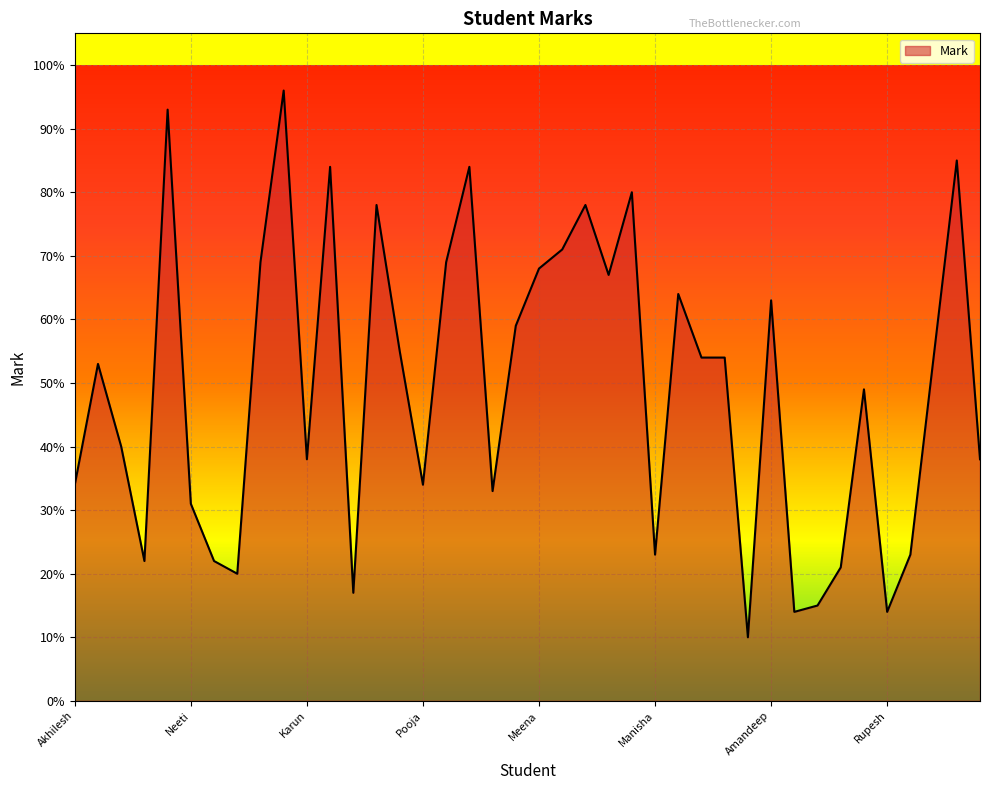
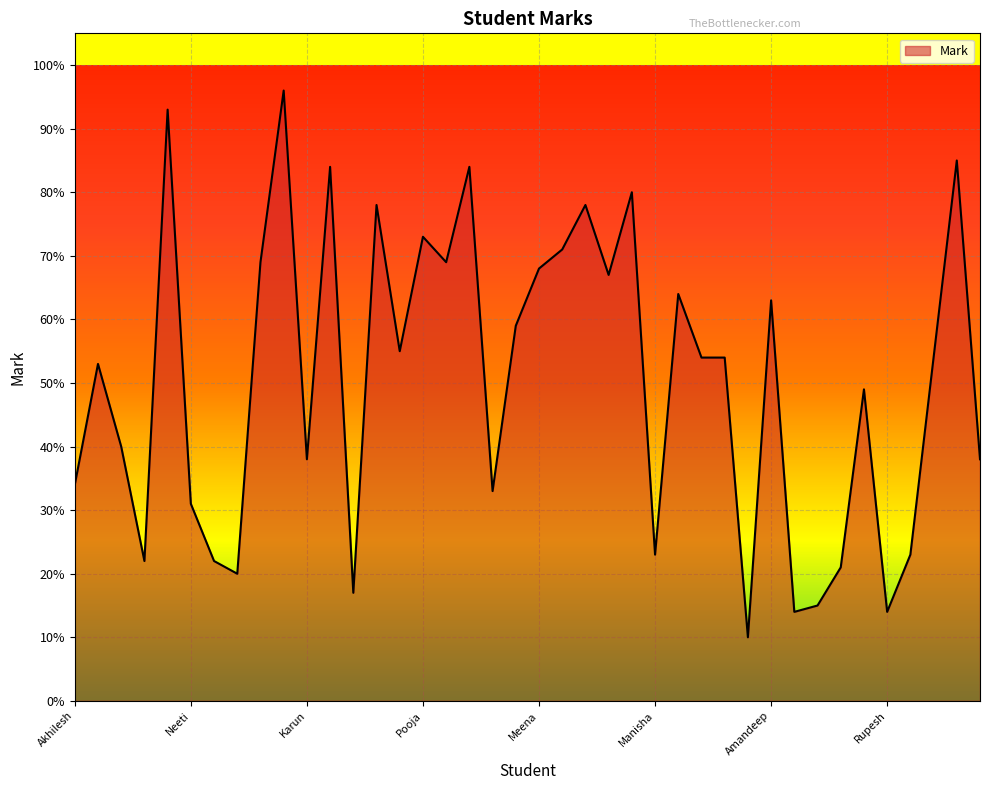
  {
    "Akhilesh": "34%",
    "Neeti": "31%",
    "Karun": "38%",
-   "Pooja": "34%",
+   "Pooja": "73%",
    "Meena": "68%",
    "Manisha": "23%",
    "Amandeep": "63%",
    "Rupesh": "14%"
  }
